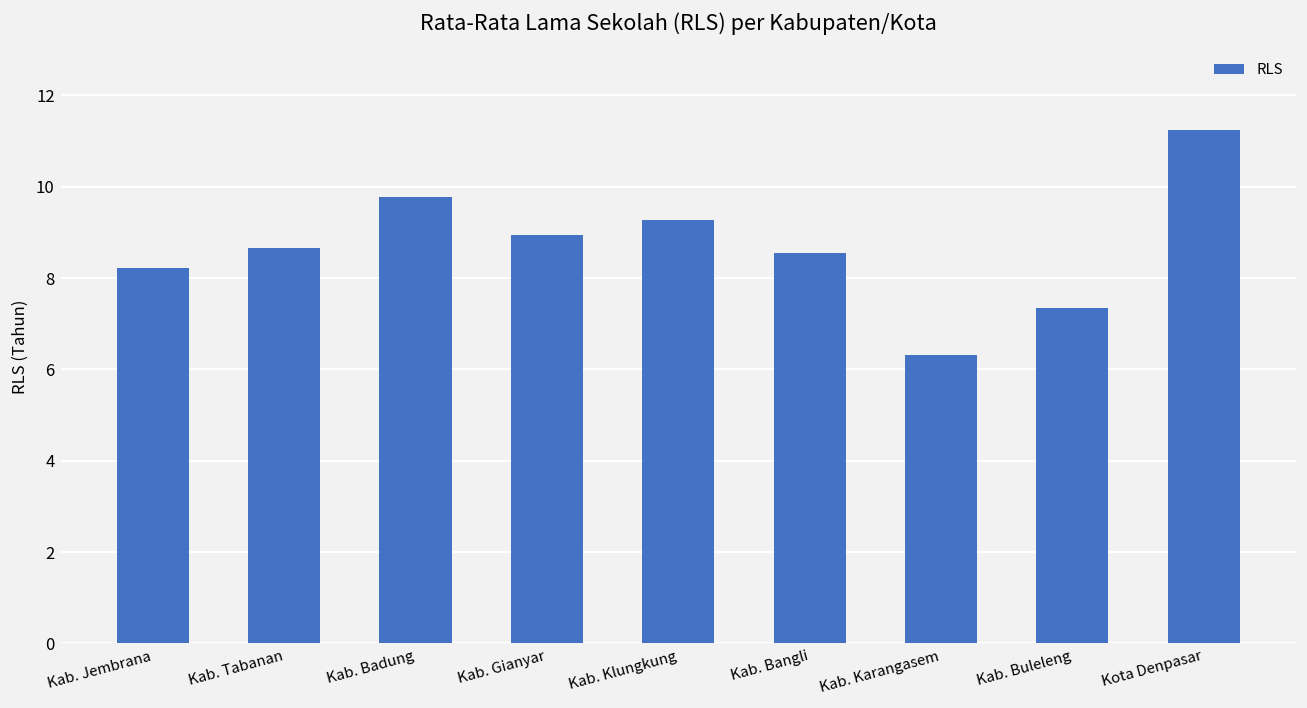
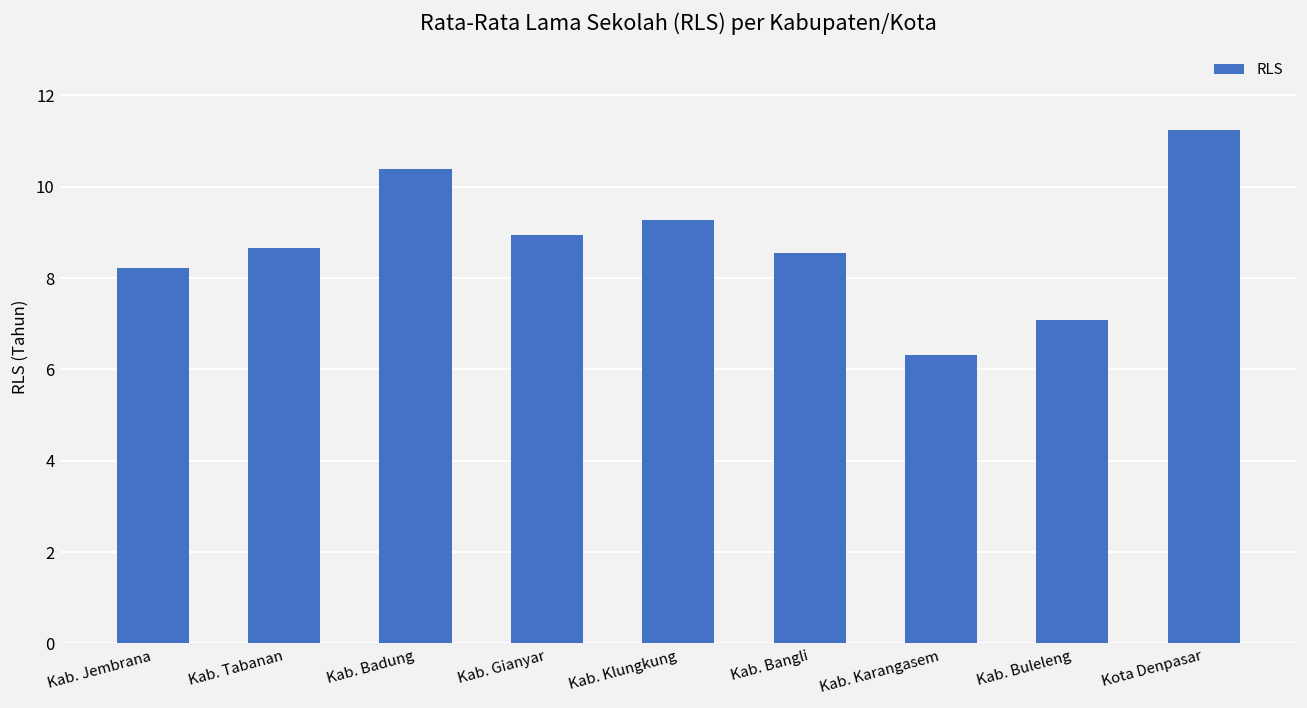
  {
    "Kab. Jembrana": 8.2,
    "Kab. Tabanan": 8.7,
-   "Kab. Badung": 9.8,
+   "Kab. Badung": 10.4,
    "Kab. Gianyar": 8.9,
    "Kab. Klungkung": 9.3,
    "Kab. Bangli": 8.5,
    "Kab. Karangasem": 6.3,
-   "Kab. Buleleng": 7.3,
+   "Kab. Buleleng": 7.1,
    "Kota Denpasar": 11.2
  }
